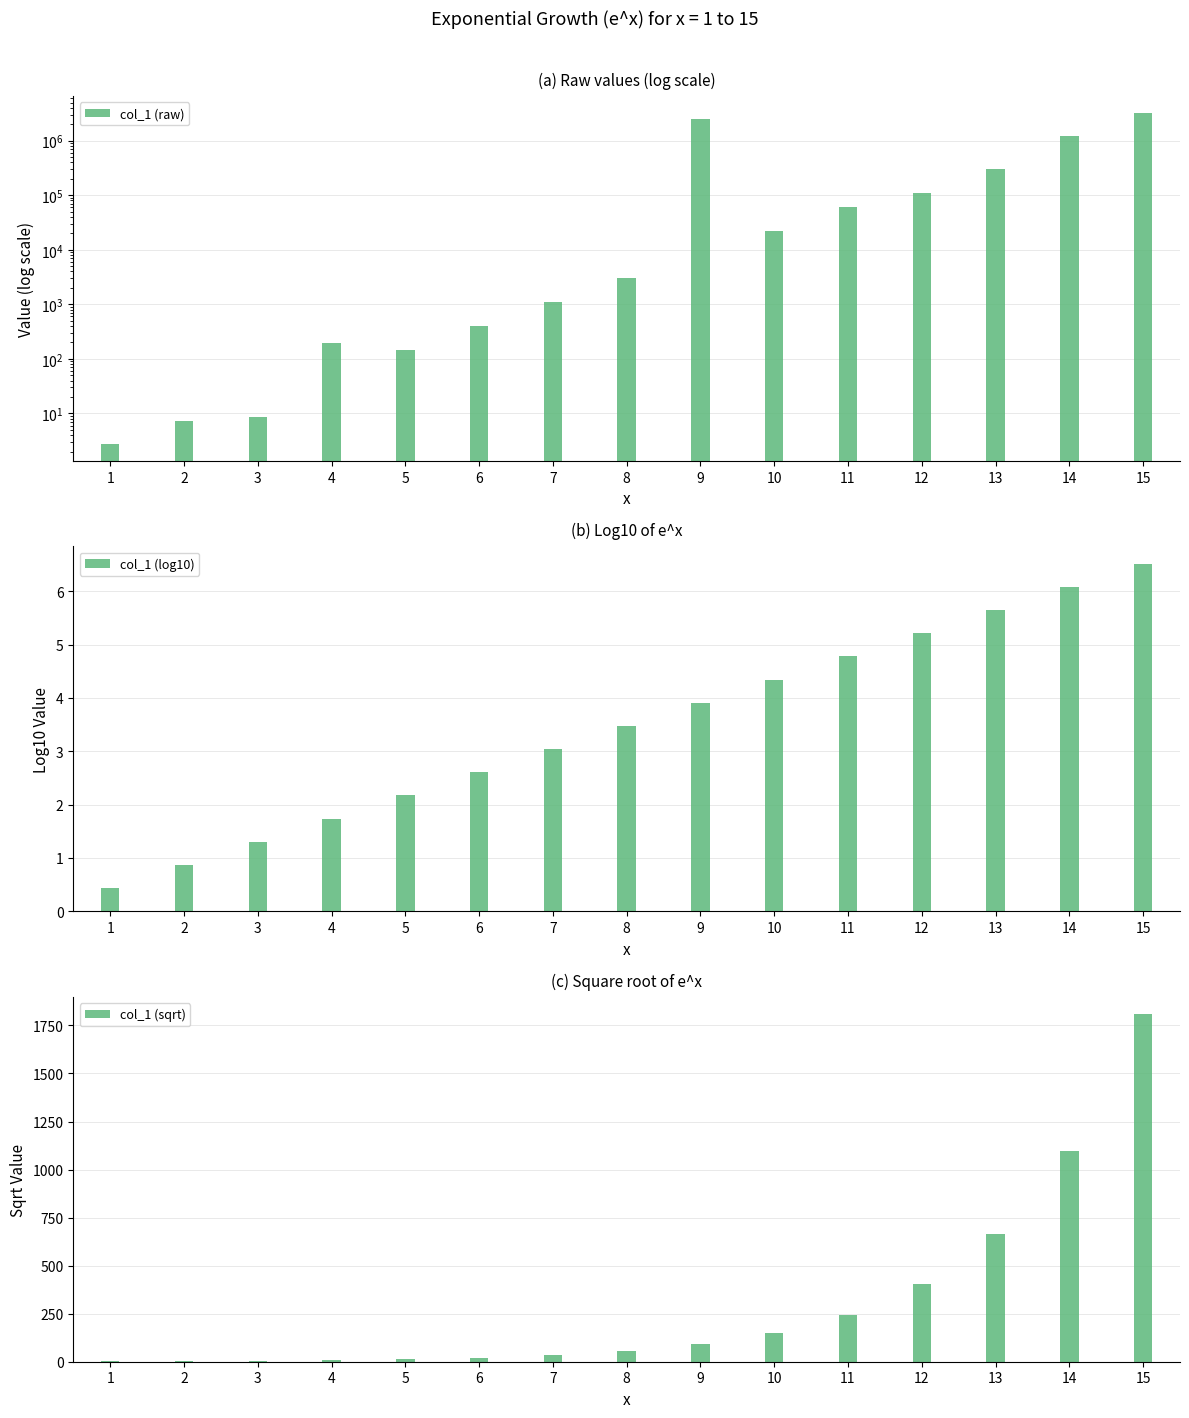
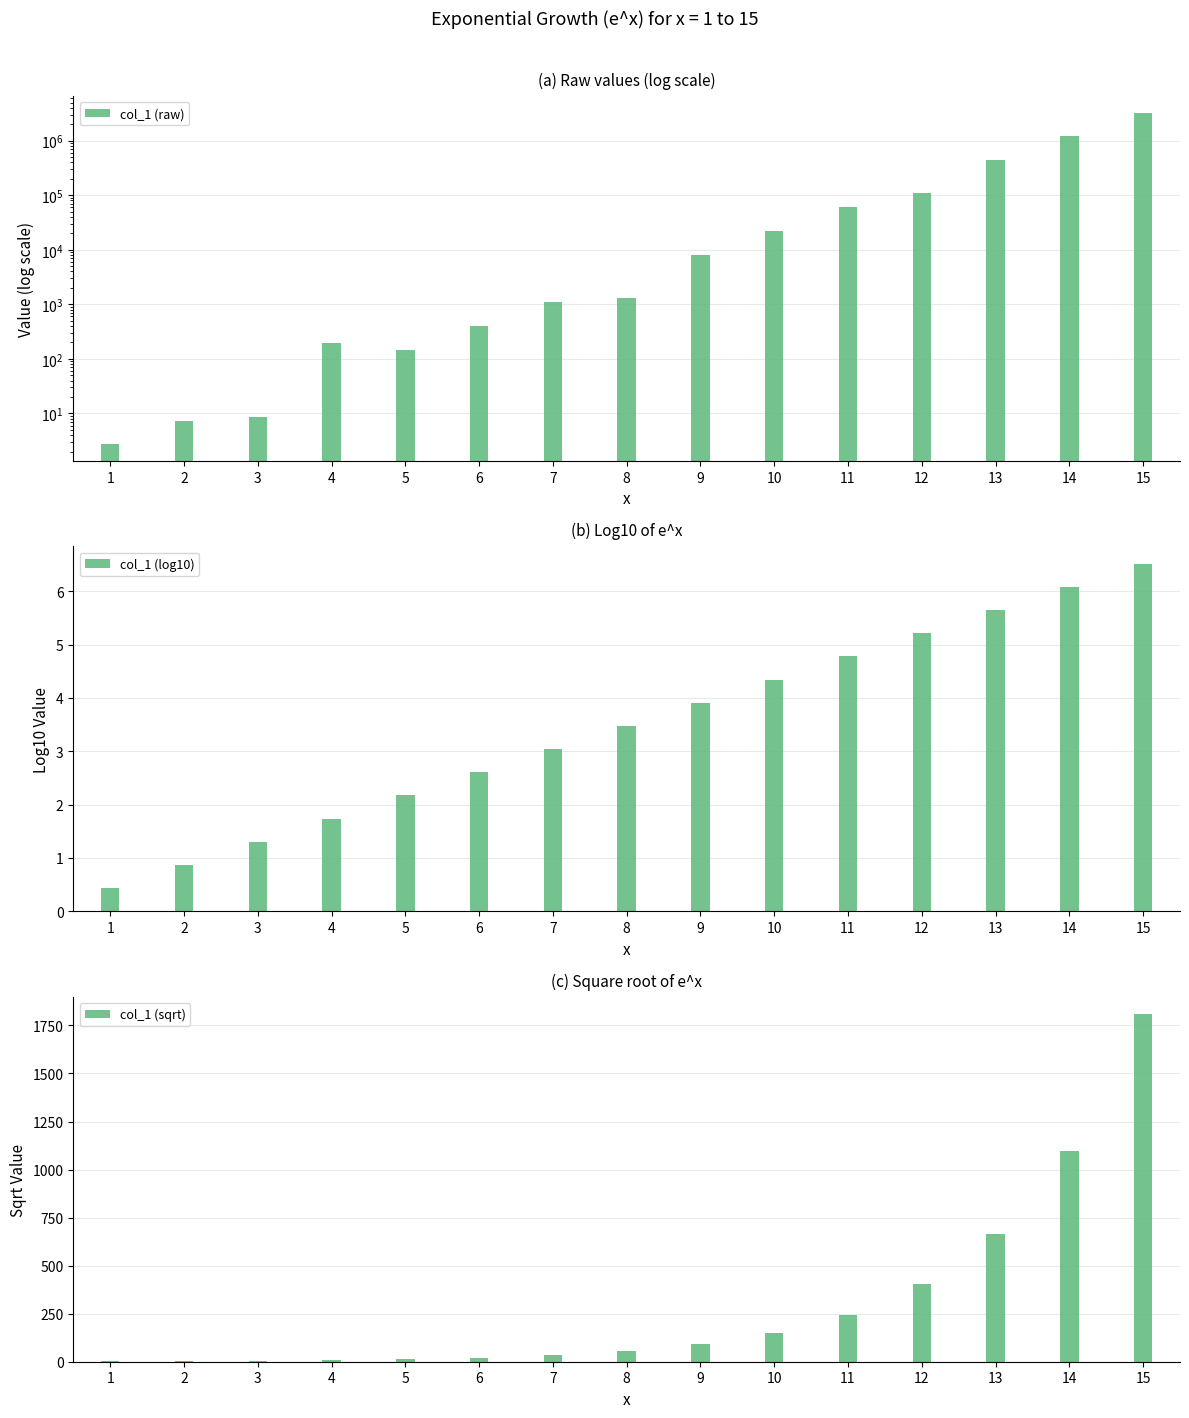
  {
    "(a) Raw values (log scale)": {
      "1": 3,
      "2": 7,
      "3": 8,
      "4": 200,
      "5": 150,
      "6": 400,
      "7": 1100,
-     "8": 3000,
-     "9": 2000000,
+     "8": 1300,
+     "9": 8000,
      "10": 22000,
      "11": 60000,
      "12": 110000,
-     "13": 300000,
+     "13": 400000,
      "14": 1200000,
      "15": 3000000
    },
    "(b) Log10 of e^x": {
      "1": 0.4,
      "2": 0.9,
      "3": 1.3,
      "4": 1.7,
      "5": 2.2,
      "6": 2.6,
      "7": 3.0,
      "8": 3.5,
      "9": 3.9,
      "10": 4.3,
      "11": 4.8,
      "12": 5.2,
      "13": 5.6,
      "14": 6.1,
      "15": 6.5
    },
    "(c) Square root of e^x": {
      "6": 20,
      "7": 30,
      "8": 50,
      "9": 90,
      "10": 150,
      "11": 240,
      "12": 400,
      "13": 670,
      "14": 1100,
      "15": 1810
    }
  }
